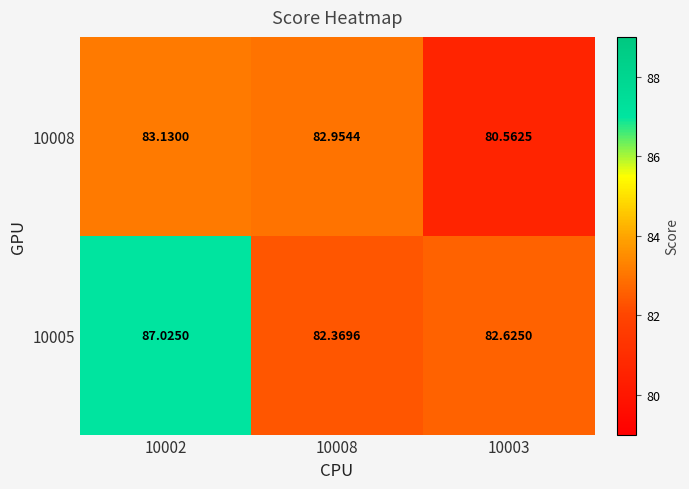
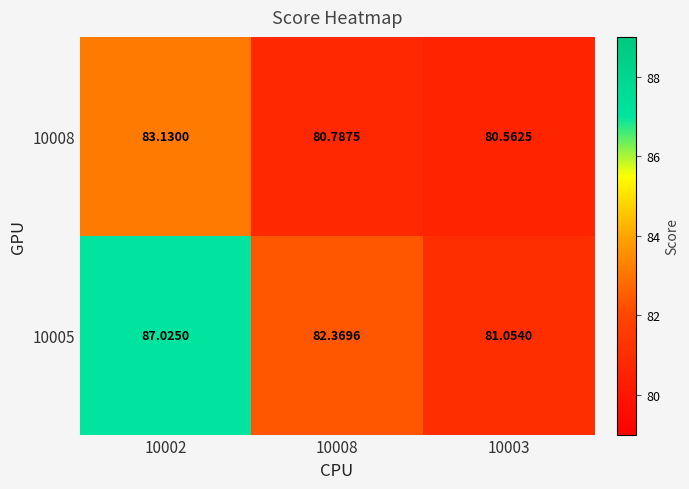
  {
    "10008": {
      "10002": 83.1300,
-     "10008": 82.9544,
+     "10008": 80.7875,
      "10003": 80.5625
    },
    "10005": {
      "10002": 87.0250,
      "10008": 82.3696,
-     "10003": 82.6250
+     "10003": 81.0540
    }
  }
